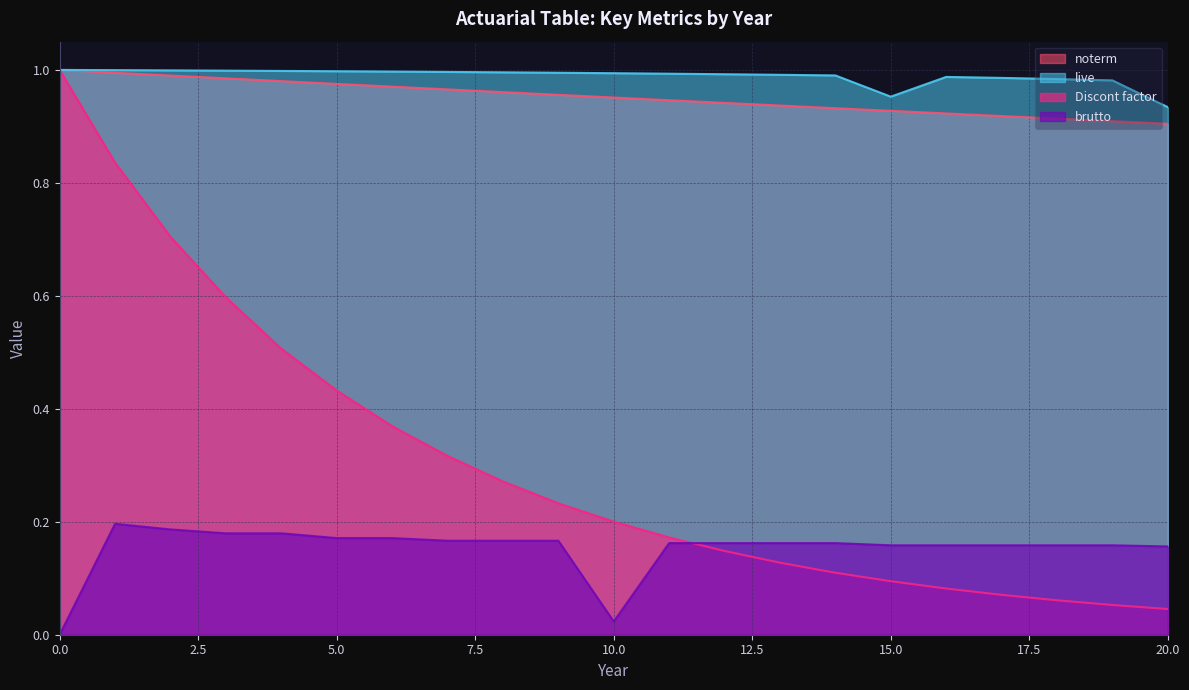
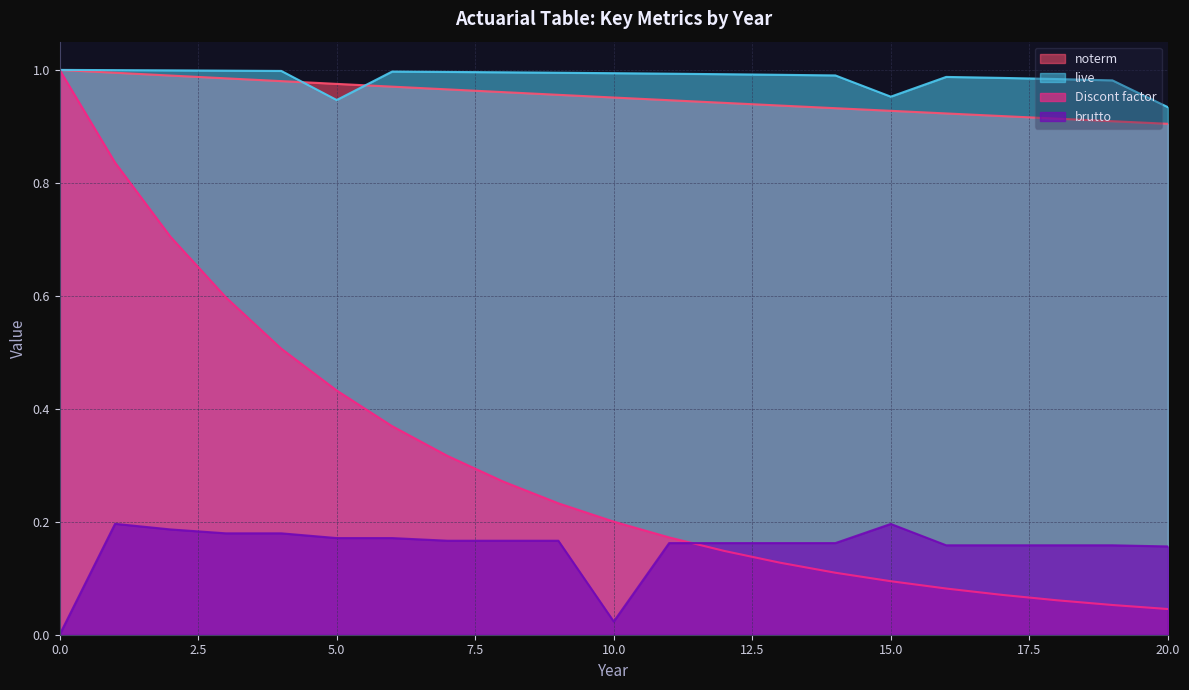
  {
    "live": {
-     "5.0": 1.00,
+     "5.0": 0.95,
      "10.0": 0.99,
      "15.0": 0.95,
      "20.0": 0.93
    },
    "brutto": {
      "0.0": 0.00,
      "5.0": 0.17,
      "10.0": 0.02,
-     "15.0": 0.16,
+     "15.0": 0.20,
      "20.0": 0.16
    }
  }
